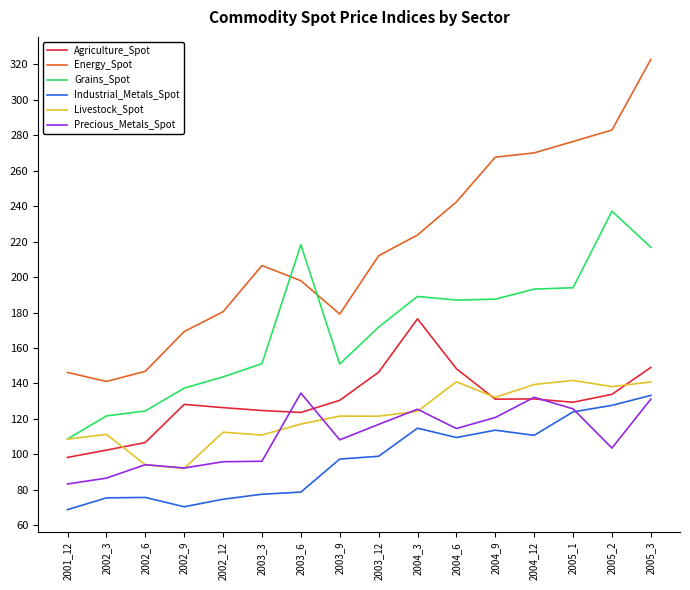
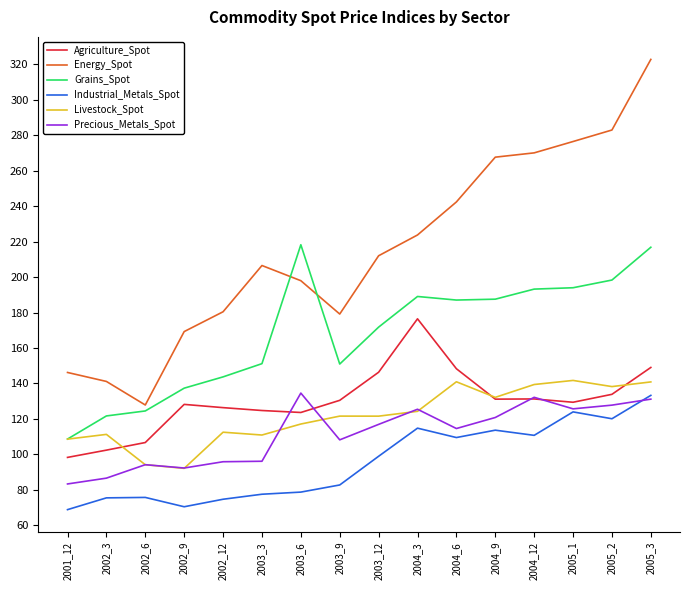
  {
    "Agriculture_Spot": {
      "2001_12": 98,
      "2002_3": 102,
      "2002_6": 107,
      "2002_9": 128,
      "2002_12": 126,
      "2003_3": 125,
      "2003_6": 124,
      "2003_9": 130,
      "2003_12": 146,
      "2004_3": 176,
      "2004_6": 148,
      "2005_1": 129,
      "2005_2": 134,
      "2005_3": 149
    },
    "Energy_Spot": {
      "2001_12": 146,
      "2002_3": 141,
-     "2002_6": 147,
+     "2002_6": 128,
      "2002_9": 169,
      "2002_12": 180,
      "2003_3": 206,
      "2003_6": 198,
      "2003_9": 179,
      "2003_12": 212,
      "2004_3": 224,
      "2004_6": 242,
      "2004_9": 268,
      "2004_12": 270,
      "2005_1": 276,
      "2005_2": 283,
      "2005_3": 323
    },
    "Grains_Spot": {
      "2002_3": 122,
      "2002_6": 124,
      "2002_9": 137,
      "2002_12": 144,
      "2003_3": 151,
      "2003_6": 218,
      "2003_9": 151,
      "2003_12": 172,
      "2004_3": 189,
      "2004_6": 187,
      "2004_9": 188,
      "2004_12": 193,
      "2005_1": 194,
-     "2005_2": 237,
+     "2005_2": 198,
      "2005_3": 217
    },
    "Industrial_Metals_Spot": {
      "2001_12": 69,
      "2002_3": 75,
      "2002_6": 76,
      "2002_9": 70,
      "2002_12": 75,
      "2003_3": 78,
      "2003_6": 79,
-     "2003_9": 97,
+     "2003_9": 83,
      "2003_12": 99,
      "2004_3": 115,
      "2004_6": 110,
      "2004_9": 114,
      "2004_12": 111,
      "2005_1": 124,
-     "2005_2": 128,
+     "2005_2": 120,
      "2005_3": 133
    },
    "Livestock_Spot": {
      "2002_3": 111,
      "2002_12": 113,
      "2003_3": 111,
      "2003_6": 117,
      "2003_9": 122,
      "2003_12": 122,
      "2004_6": 141,
      "2004_12": 139,
      "2005_1": 142,
      "2005_2": 138,
      "2005_3": 141
    },
    "Precious_Metals_Spot": {
      "2001_12": 83,
      "2002_3": 87,
      "2002_12": 96,
      "2003_3": 96,
      "2003_6": 135,
      "2003_9": 108,
      "2003_12": 117,
      "2004_6": 115,
      "2004_9": 121,
      "2005_1": 126,
-     "2005_2": 104,
+     "2005_2": 128,
      "2005_3": 131
    }
  }
